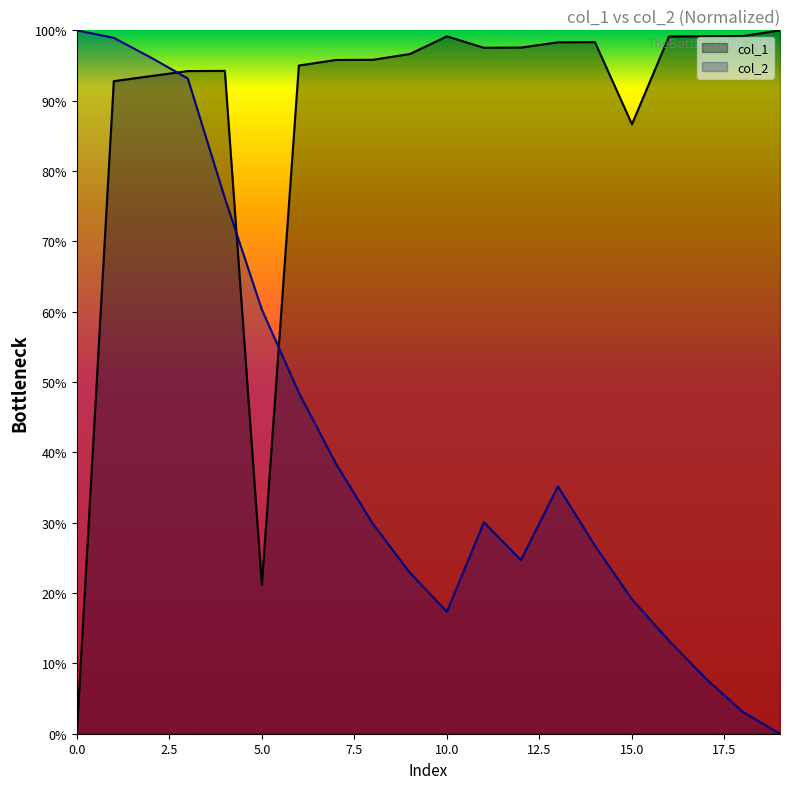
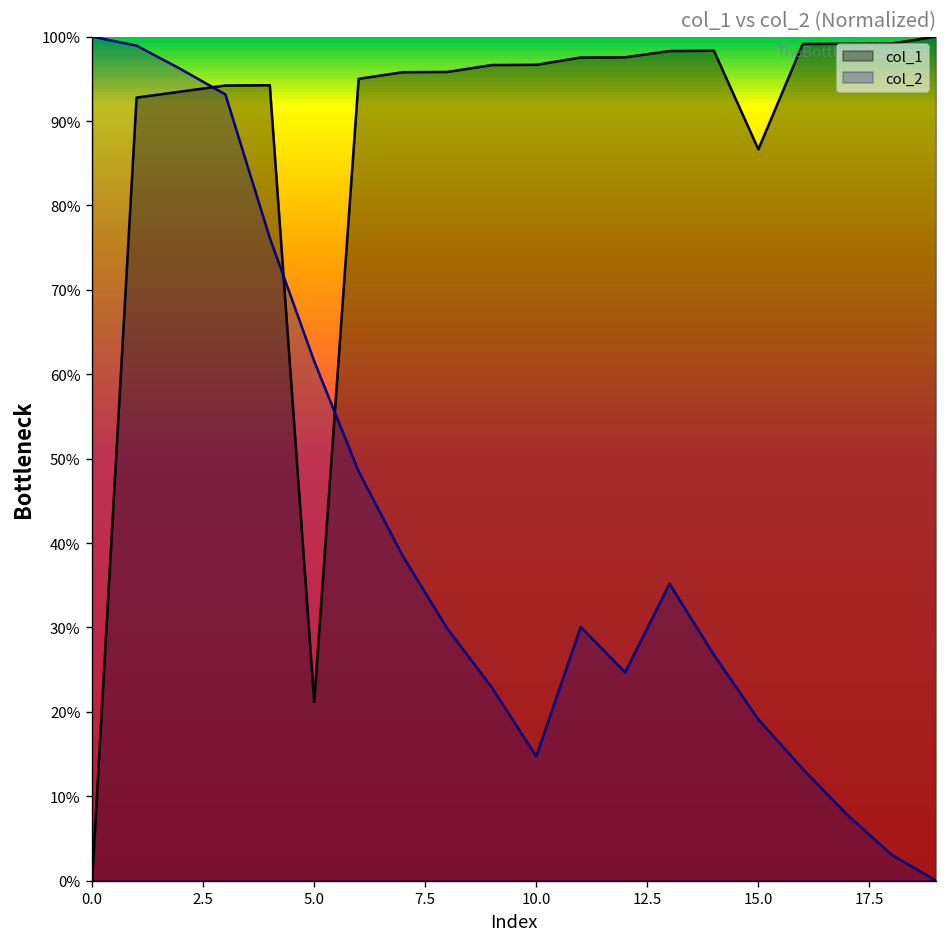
  {
    "col_1": {
      "0.0": "0%",
      "5.0": "21%",
-     "10.0": "99%",
+     "10.0": "97%",
      "15.0": "87%"
    },
    "col_2": {
      "0.0": "100%",
-     "5.0": "60%",
-     "10.0": "17%",
+     "5.0": "62%",
+     "10.0": "15%",
      "15.0": "19%"
    }
  }
